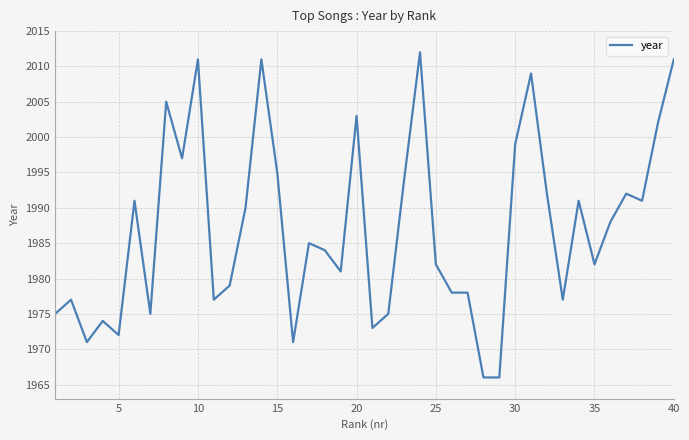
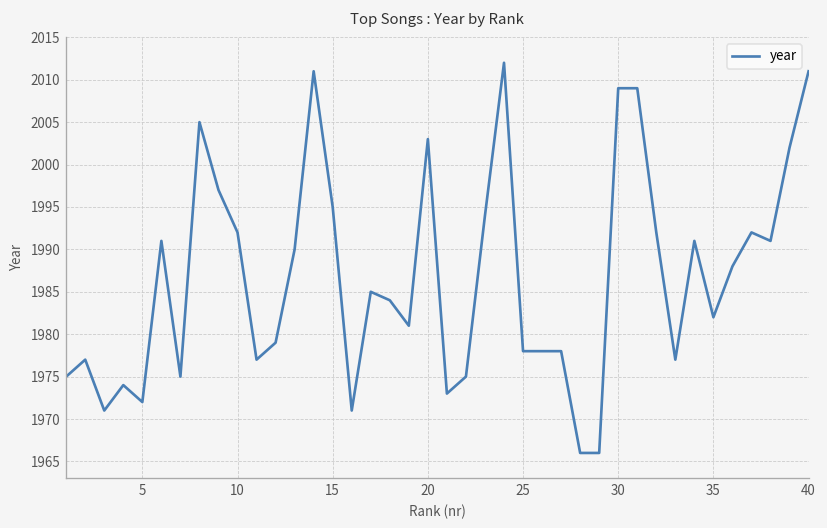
  {
    "5": 1972,
-   "10": 2011,
+   "10": 1992,
    "15": 1995,
    "20": 2003,
-   "25": 1982,
-   "30": 1999,
+   "25": 1978,
+   "30": 2009,
    "35": 1982,
    "40": 2011
  }
